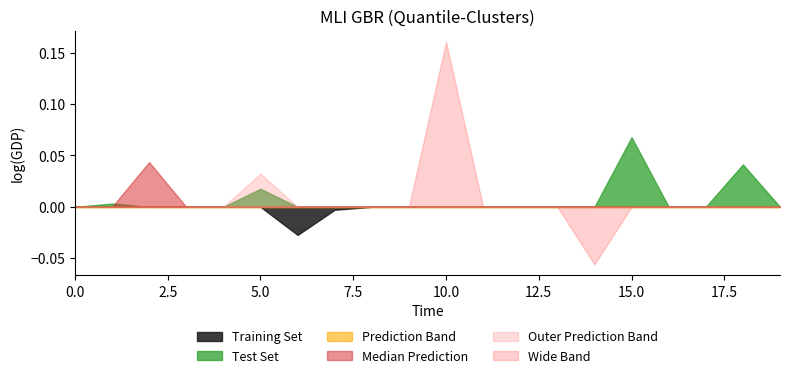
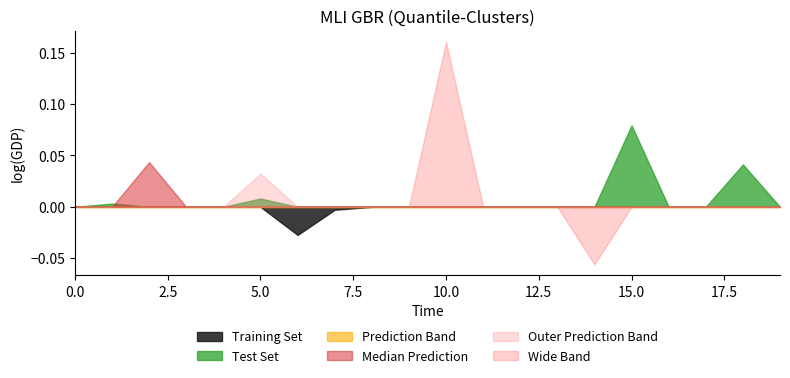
  {
    "Test Set": {
-     "5.0": 0.018,
-     "15.0": 0.068
+     "5.0": 0.008,
+     "15.0": 0.079
    }
  }
